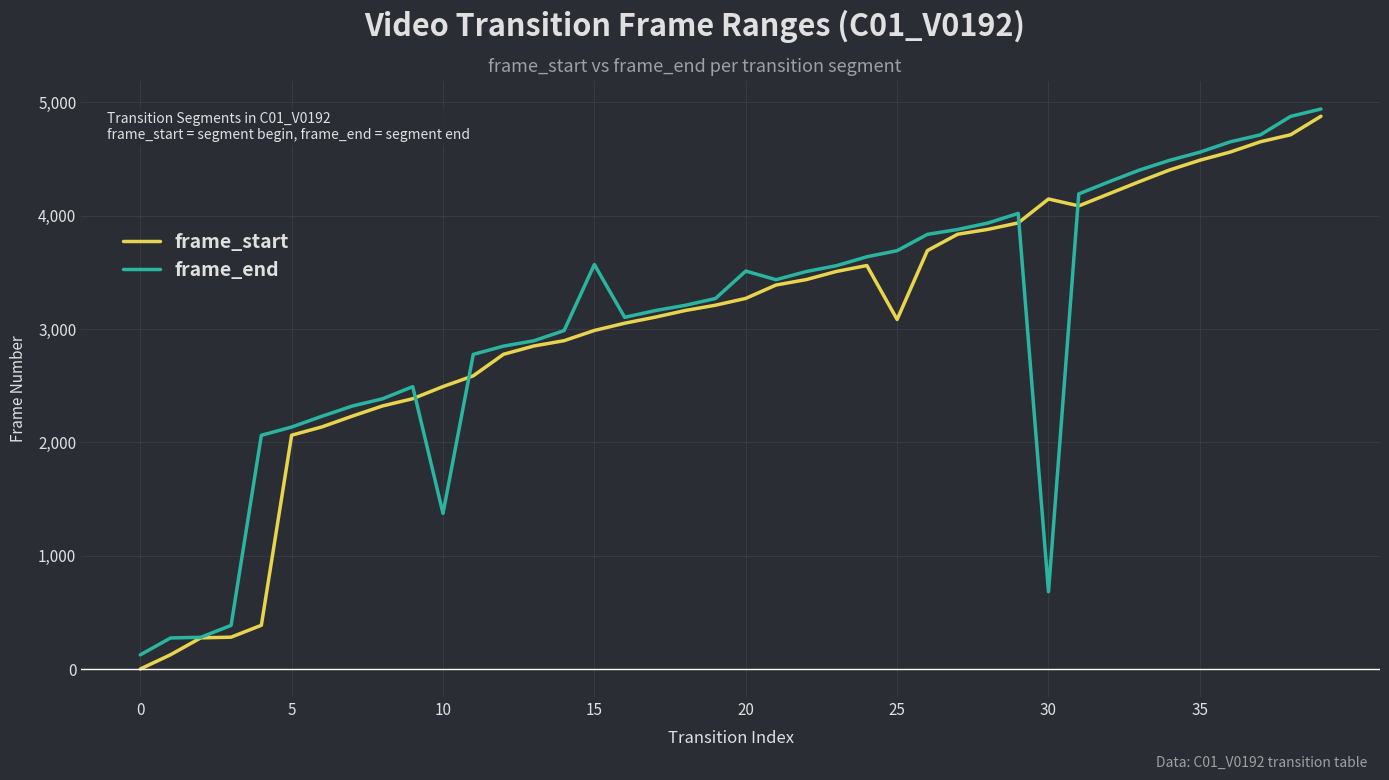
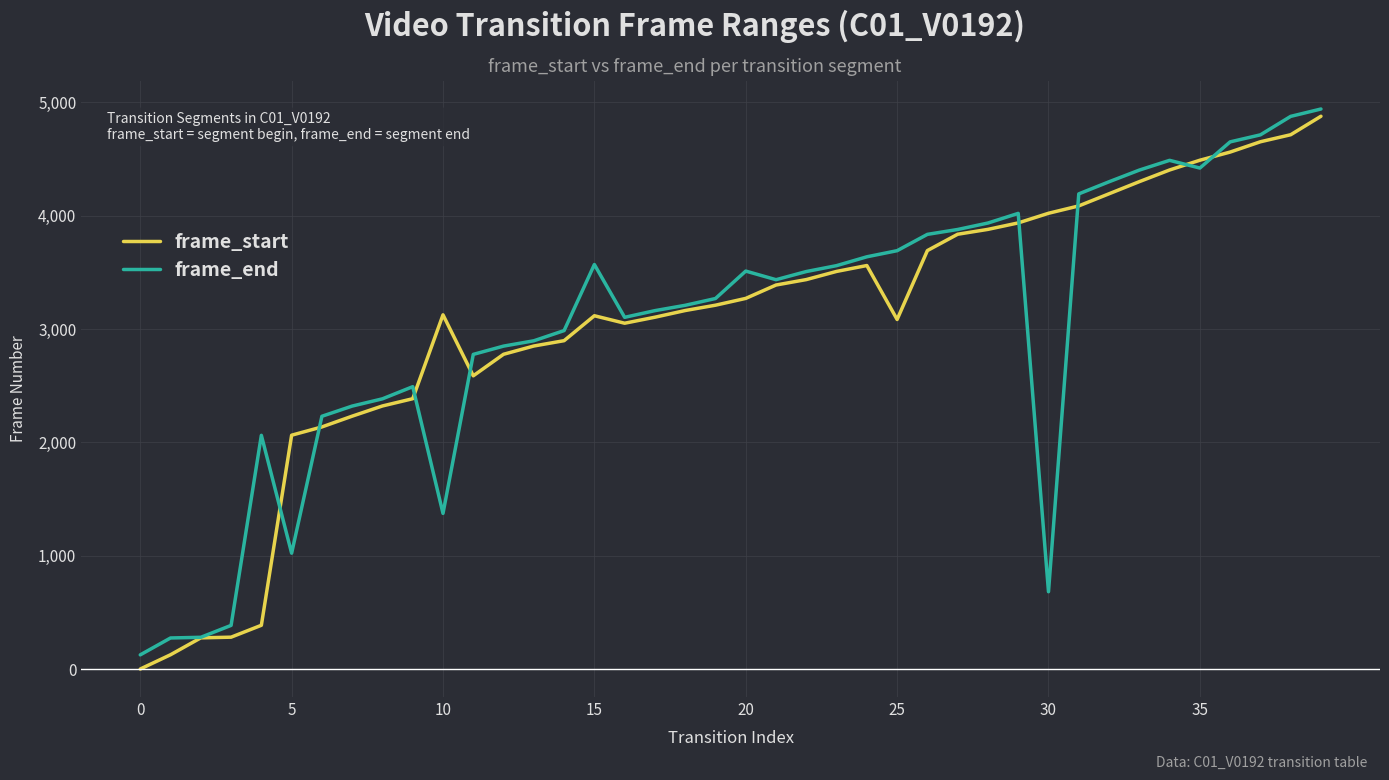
  {
    "frame_start": {
      "0": "0",
      "5": "2,060",
-     "10": "2,490",
-     "15": "2,990",
+     "10": "3,130",
+     "15": "3,120",
      "20": "3,270",
      "25": "3,080",
-     "30": "4,150",
+     "30": "4,020",
      "35": "4,490"
    },
    "frame_end": {
      "0": "130",
-     "5": "2,140",
+     "5": "1,020",
      "10": "1,370",
      "15": "3,570",
      "20": "3,510",
      "25": "3,690",
      "30": "680",
-     "35": "4,560"
+     "35": "4,420"
    }
  }
